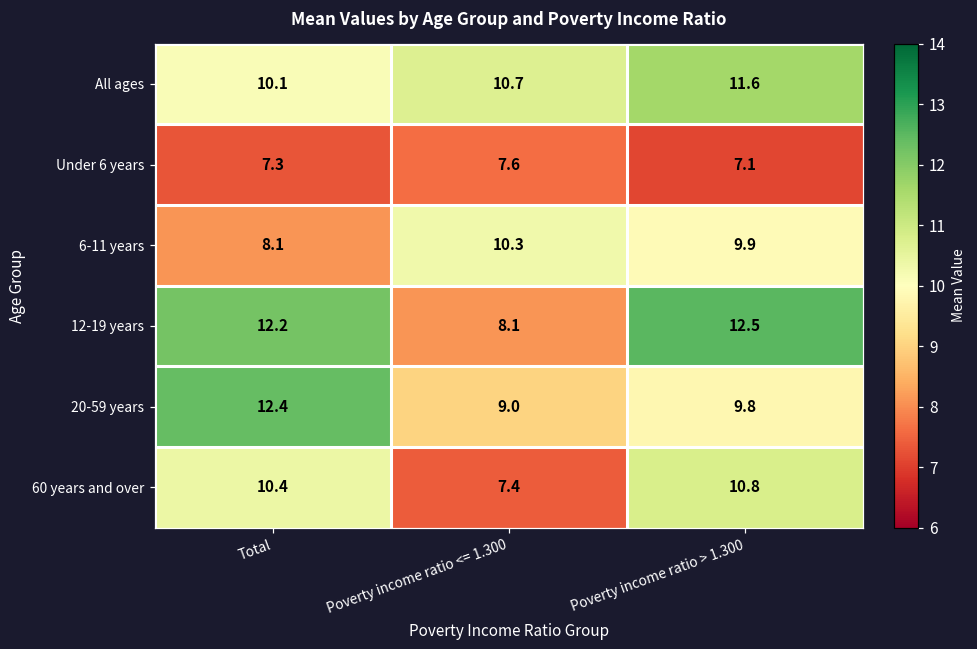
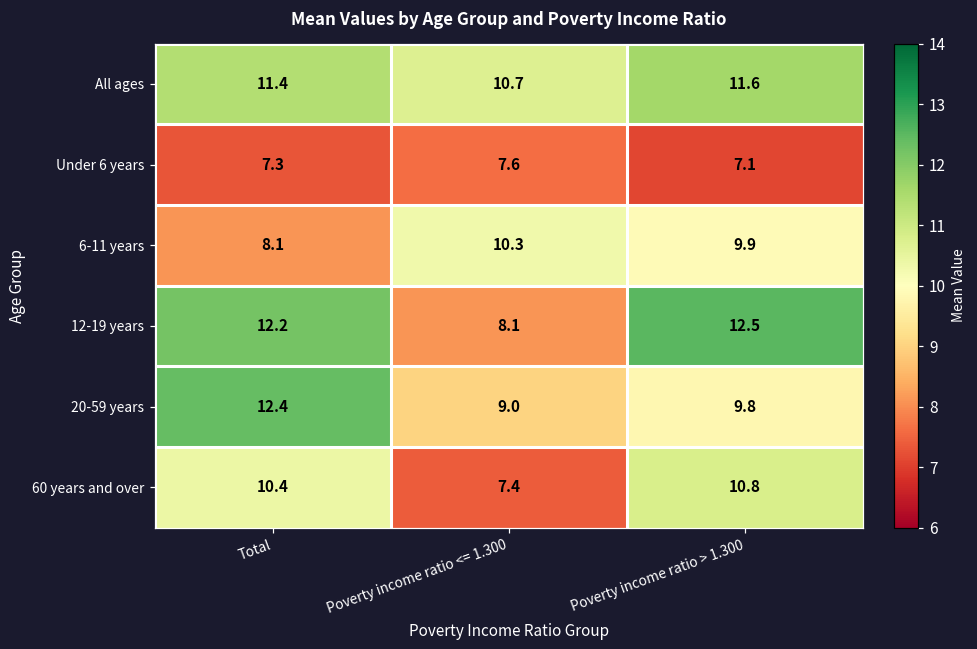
  {
    "All ages": {
-     "Total": 10.1,
+     "Total": 11.4,
      "Poverty income ratio <= 1.300": 10.7,
      "Poverty income ratio > 1.300": 11.6
    },
    "Under 6 years": {
      "Total": 7.3,
      "Poverty income ratio <= 1.300": 7.6,
      "Poverty income ratio > 1.300": 7.1
    },
    "6-11 years": {
      "Total": 8.1,
      "Poverty income ratio <= 1.300": 10.3,
      "Poverty income ratio > 1.300": 9.9
    },
    "12-19 years": {
      "Total": 12.2,
      "Poverty income ratio <= 1.300": 8.1,
      "Poverty income ratio > 1.300": 12.5
    },
    "20-59 years": {
      "Total": 12.4,
      "Poverty income ratio <= 1.300": 9.0,
      "Poverty income ratio > 1.300": 9.8
    },
    "60 years and over": {
      "Total": 10.4,
      "Poverty income ratio <= 1.300": 7.4,
      "Poverty income ratio > 1.300": 10.8
    }
  }
